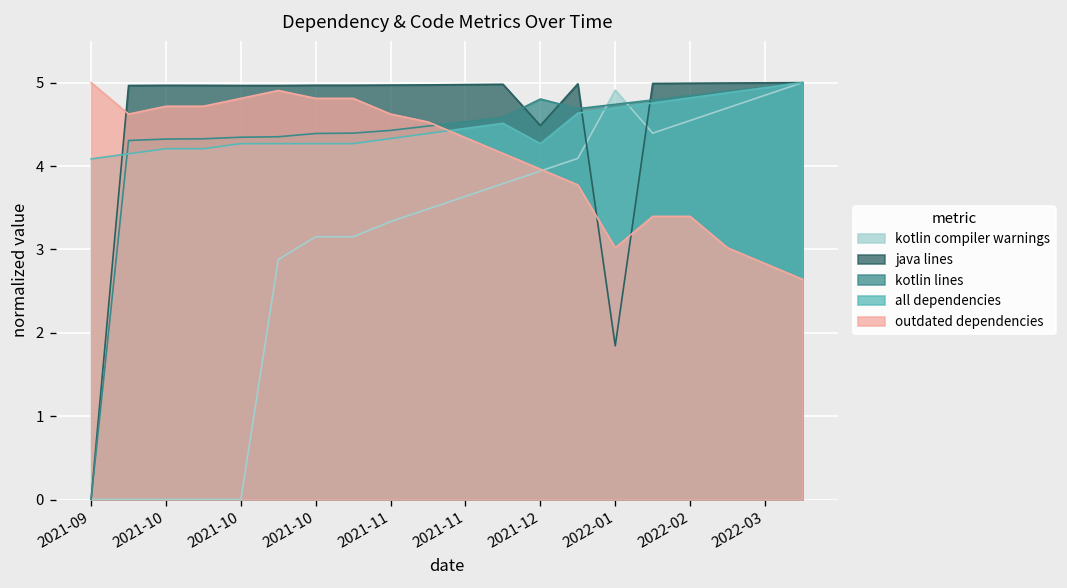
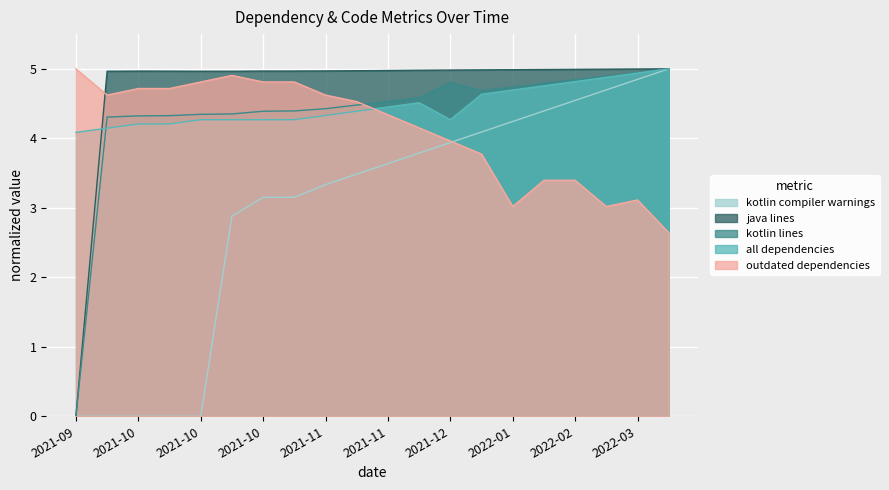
  {
    "kotlin compiler warnings": {
-     "2022-01": 4.9,
+     "2022-01": 4.2,
      "2022-02": 4.5,
      "2022-03": 4.8
    },
    "java lines": {
-     "2021-12": 4.5,
-     "2022-01": 1.8,
+     "2021-12": 5.0,
+     "2022-01": 5.0,
      "2022-02": 5.0,
      "2022-03": 5.0
    },
    "kotlin lines": {
      "2021-12": 4.8,
      "2022-01": 4.7
    },
    "all dependencies": {
      "2021-09": 4.1,
      "2021-12": 4.3,
      "2022-01": 4.7
    },
    "outdated dependencies": {
      "2021-09": 5.0,
      "2022-01": 3.0,
      "2022-02": 3.4,
-     "2022-03": 2.8
+     "2022-03": 3.1
    }
  }
